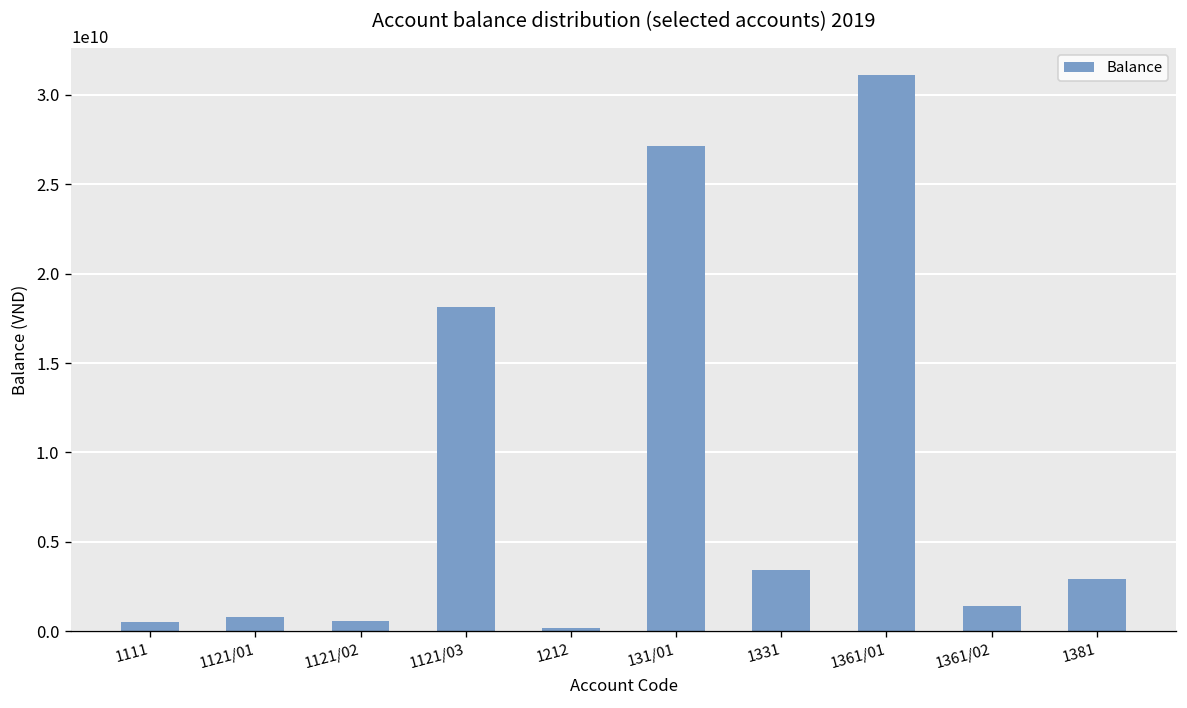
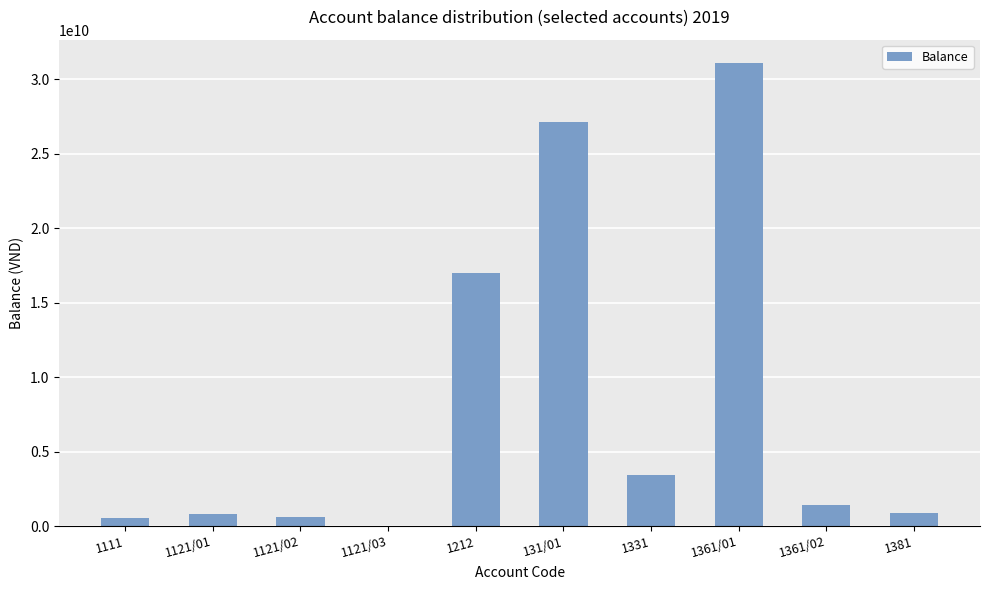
  {
    "1111": 500000000,
    "1121/01": 800000000,
    "1121/02": 600000000,
-   "1121/03": 18200000000,
-   "1212": 200000000,
+   "1121/03": 0,
+   "1212": 17000000000,
    "131/01": 27100000000,
    "1331": 3400000000,
    "1361/01": 31100000000,
    "1361/02": 1400000000,
-   "1381": 2900000000
+   "1381": 900000000
  }
